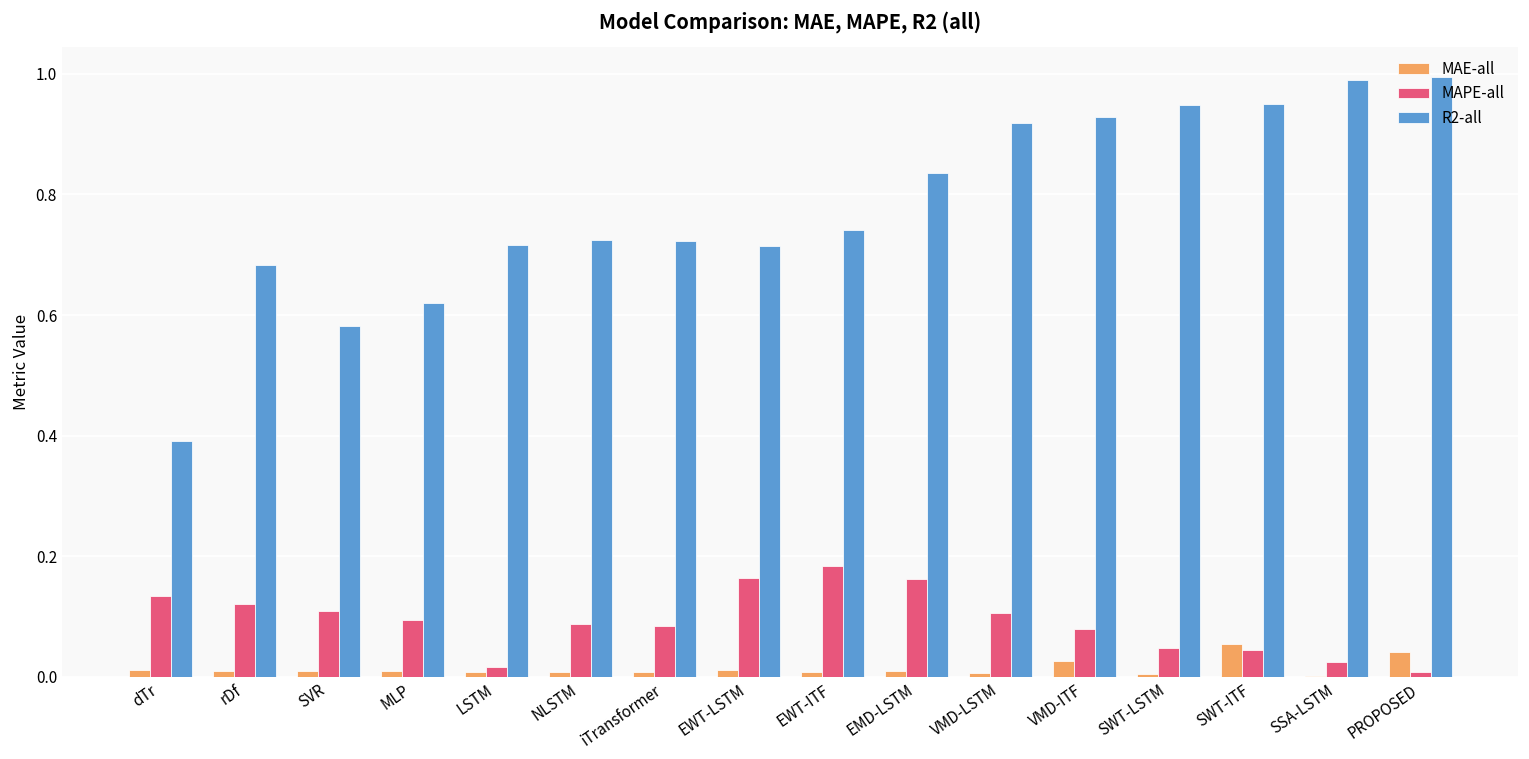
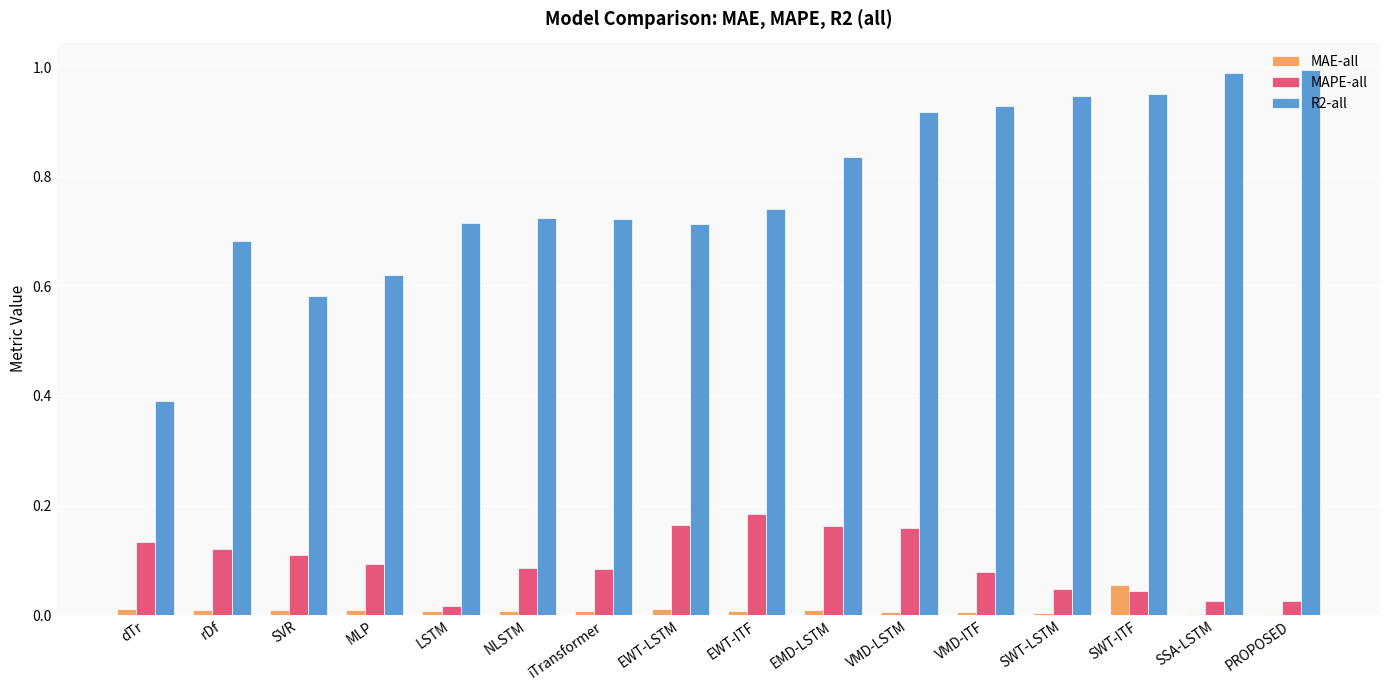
  {
    "MAE-all": {
      "dTr": 0.01,
      "rDf": 0.01,
      "SVR": 0.01,
      "MLP": 0.01,
      "LSTM": 0.01,
      "NLSTM": 0.01,
      "iTransformer": 0.01,
      "EWT-LSTM": 0.01,
      "EWT-ITF": 0.01,
      "EMD-LSTM": 0.01,
      "VMD-LSTM": 0.01,
-     "VMD-ITF": 0.03,
+     "VMD-ITF": 0.01,
      "SWT-ITF": 0.05,
-     "PROPOSED": 0.04
+     "PROPOSED": 0.00
    },
    "MAPE-all": {
      "dTr": 0.13,
      "rDf": 0.12,
      "SVR": 0.11,
      "MLP": 0.09,
      "LSTM": 0.02,
      "NLSTM": 0.09,
      "iTransformer": 0.08,
      "EWT-LSTM": 0.16,
      "EWT-ITF": 0.18,
      "EMD-LSTM": 0.16,
-     "VMD-LSTM": 0.11,
+     "VMD-LSTM": 0.16,
      "VMD-ITF": 0.08,
      "SWT-LSTM": 0.05,
      "SWT-ITF": 0.04,
      "SSA-LSTM": 0.02,
-     "PROPOSED": 0.01
+     "PROPOSED": 0.03
    },
    "R2-all": {
      "dTr": 0.39,
      "rDf": 0.68,
      "SVR": 0.58,
      "MLP": 0.62,
      "LSTM": 0.72,
      "NLSTM": 0.72,
      "iTransformer": 0.72,
      "EWT-LSTM": 0.71,
      "EWT-ITF": 0.74,
      "EMD-LSTM": 0.84,
      "VMD-LSTM": 0.92,
      "VMD-ITF": 0.93,
      "SWT-LSTM": 0.95,
      "SWT-ITF": 0.95,
      "SSA-LSTM": 0.99,
      "PROPOSED": 1.00
    }
  }
